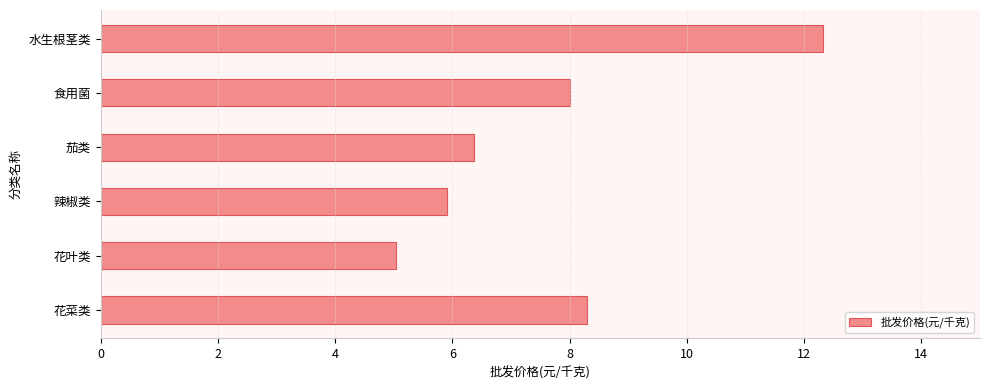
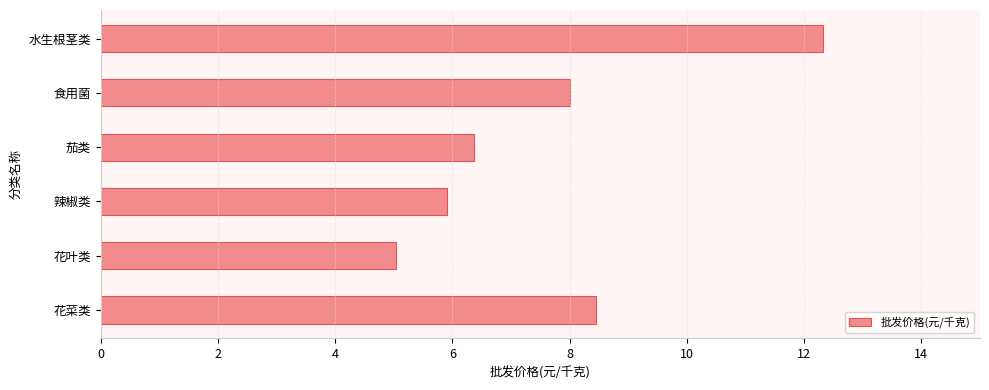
  {
    "水生根茎类": 12.3,
    "食用菌": 8.0,
    "茄类": 6.4,
    "辣椒类": 5.9,
    "花叶类": 5.0,
-   "花菜类": 8.3
+   "花菜类": 8.4
  }
